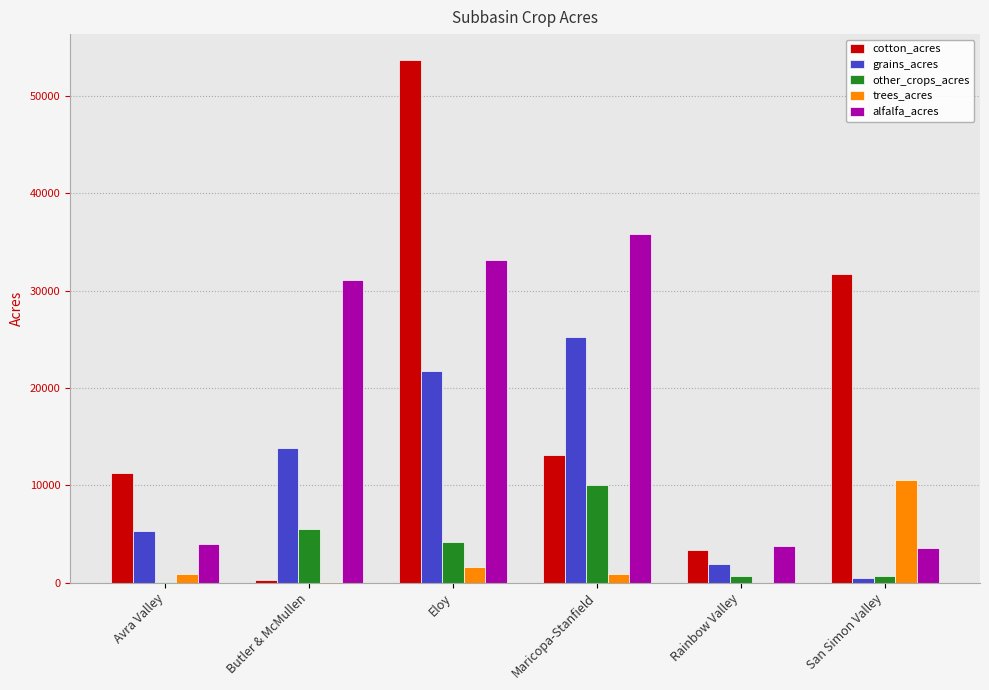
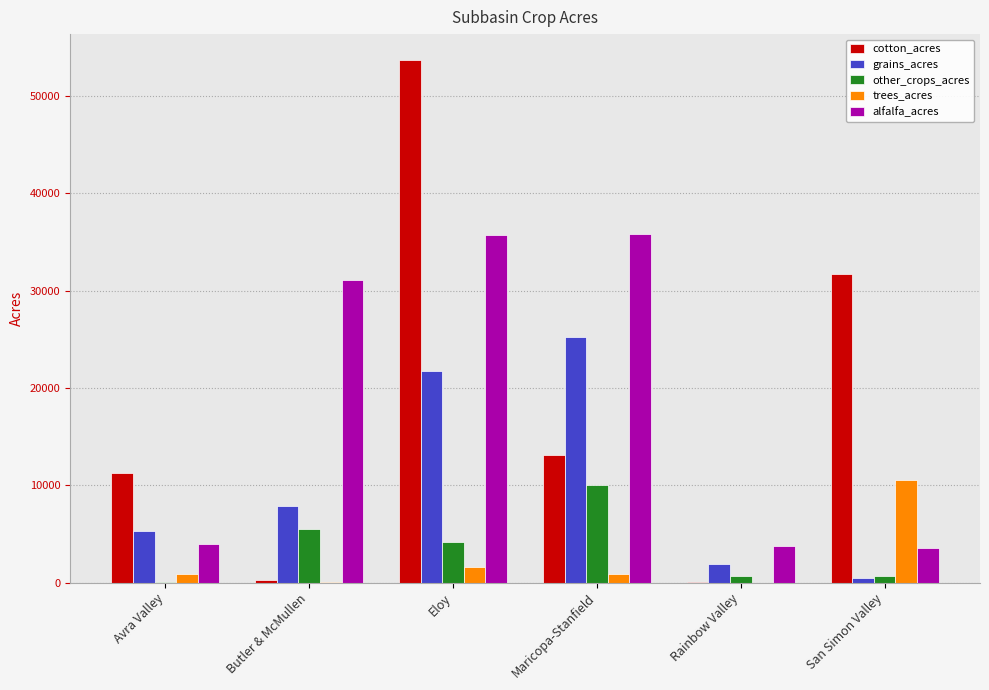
  {
    "cotton_acres": {
      "Avra Valley": 11000,
      "Butler & McMullen": 0,
      "Eloy": 54000,
      "Maricopa-Stanfield": 13000,
-     "Rainbow Valley": 3000,
+     "Rainbow Valley": 0,
      "San Simon Valley": 32000
    },
    "grains_acres": {
      "Avra Valley": 5000,
-     "Butler & McMullen": 14000,
+     "Butler & McMullen": 8000,
      "Eloy": 22000,
      "Maricopa-Stanfield": 25000,
      "Rainbow Valley": 2000,
      "San Simon Valley": 1000
    },
    "other_crops_acres": {
      "Butler & McMullen": 6000,
      "Eloy": 4000,
      "Maricopa-Stanfield": 10000,
      "Rainbow Valley": 1000,
      "San Simon Valley": 1000
    },
    "trees_acres": {
      "Avra Valley": 1000,
      "Eloy": 2000,
      "Maricopa-Stanfield": 1000,
      "San Simon Valley": 10000
    },
    "alfalfa_acres": {
      "Avra Valley": 4000,
      "Butler & McMullen": 31000,
-     "Eloy": 33000,
+     "Eloy": 36000,
      "Maricopa-Stanfield": 36000,
      "Rainbow Valley": 4000,
      "San Simon Valley": 4000
    }
  }
